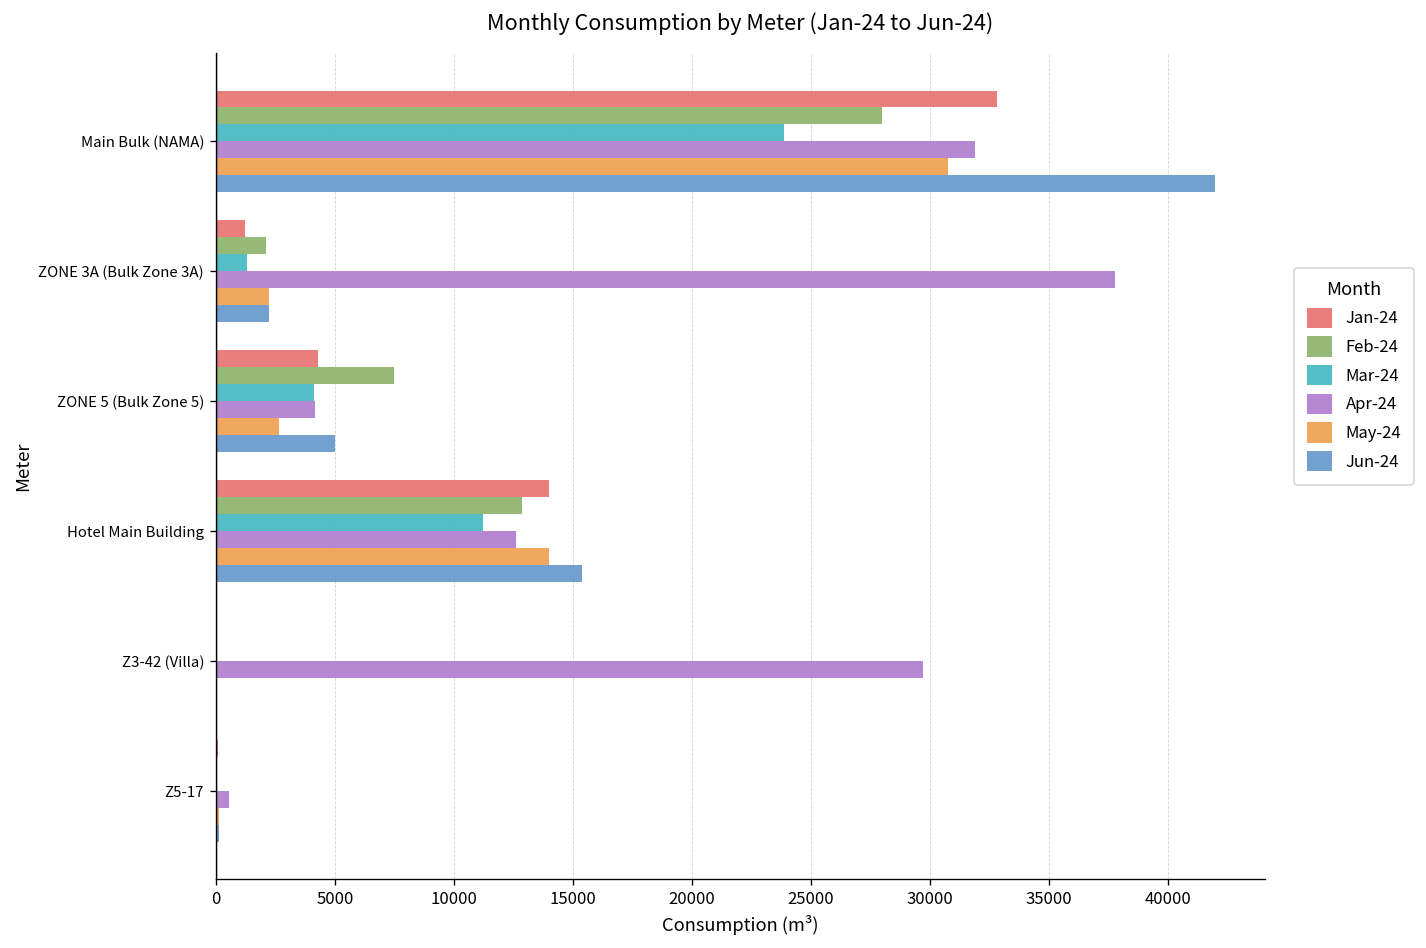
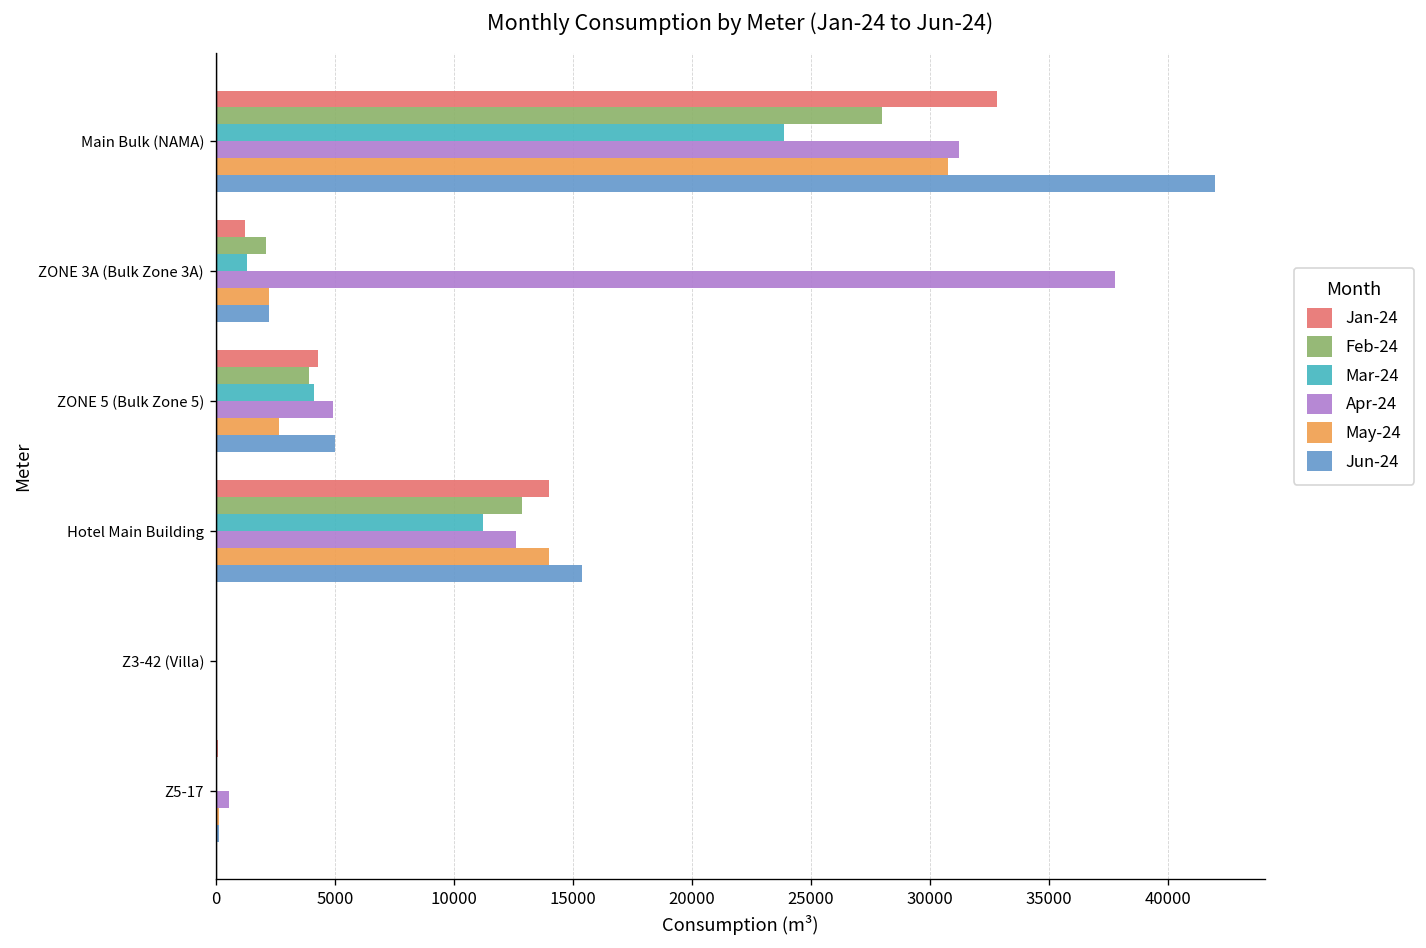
  {
    "Feb-24": {
      "Main Bulk (NAMA)": 28000,
      "ZONE 3A (Bulk Zone 3A)": 2100,
-     "ZONE 5 (Bulk Zone 5)": 7500,
+     "ZONE 5 (Bulk Zone 5)": 3900,
      "Hotel Main Building": 12900
    },
    "Apr-24": {
-     "Main Bulk (NAMA)": 31900,
+     "Main Bulk (NAMA)": 31200,
      "ZONE 3A (Bulk Zone 3A)": 37800,
-     "ZONE 5 (Bulk Zone 5)": 4200,
+     "ZONE 5 (Bulk Zone 5)": 4900,
      "Hotel Main Building": 12600,
-     "Z3-42 (Villa)": 29700,
+     "Z3-42 (Villa)": 0,
      "Z5-17": 600
    }
  }
